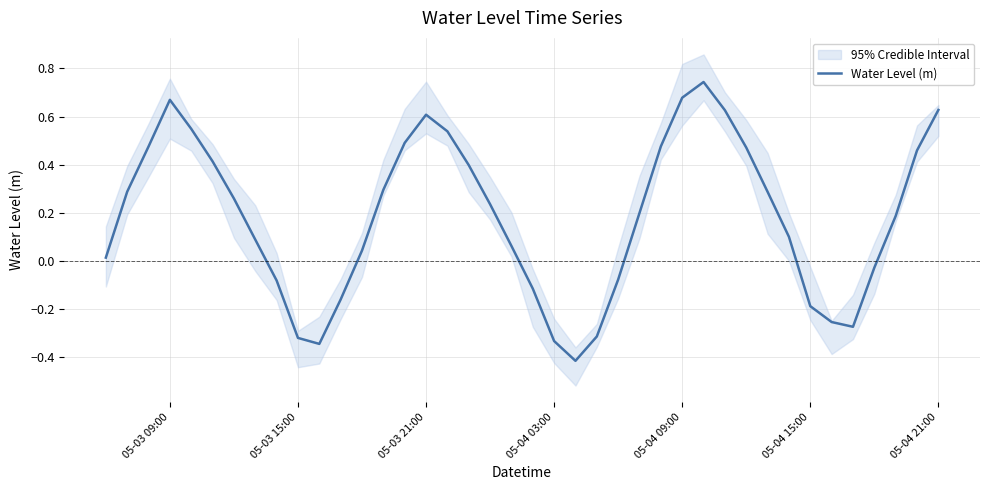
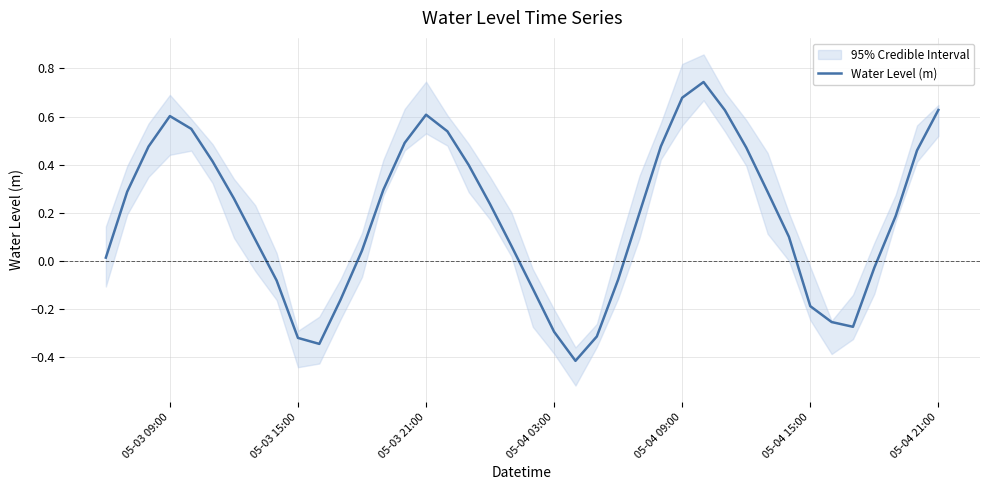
  {
    "Water Level (m)": {
-     "05-03 09:00": 0.67,
+     "05-03 09:00": 0.60,
      "05-03 15:00": -0.32,
      "05-03 21:00": 0.61,
-     "05-04 03:00": -0.33,
+     "05-04 03:00": -0.29,
      "05-04 09:00": 0.68,
      "05-04 15:00": -0.19,
      "05-04 21:00": 0.63
    }
  }
